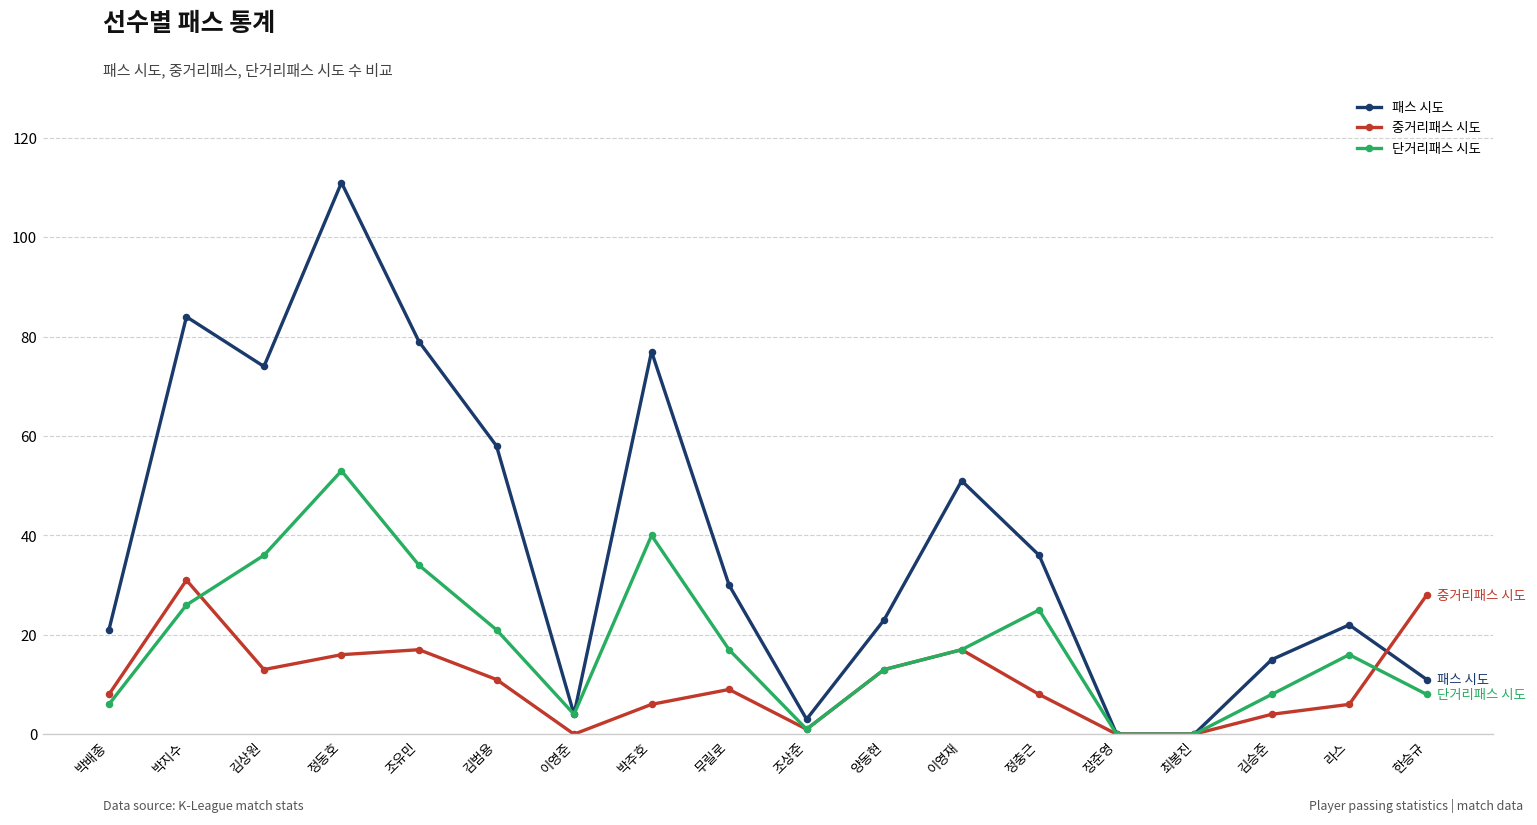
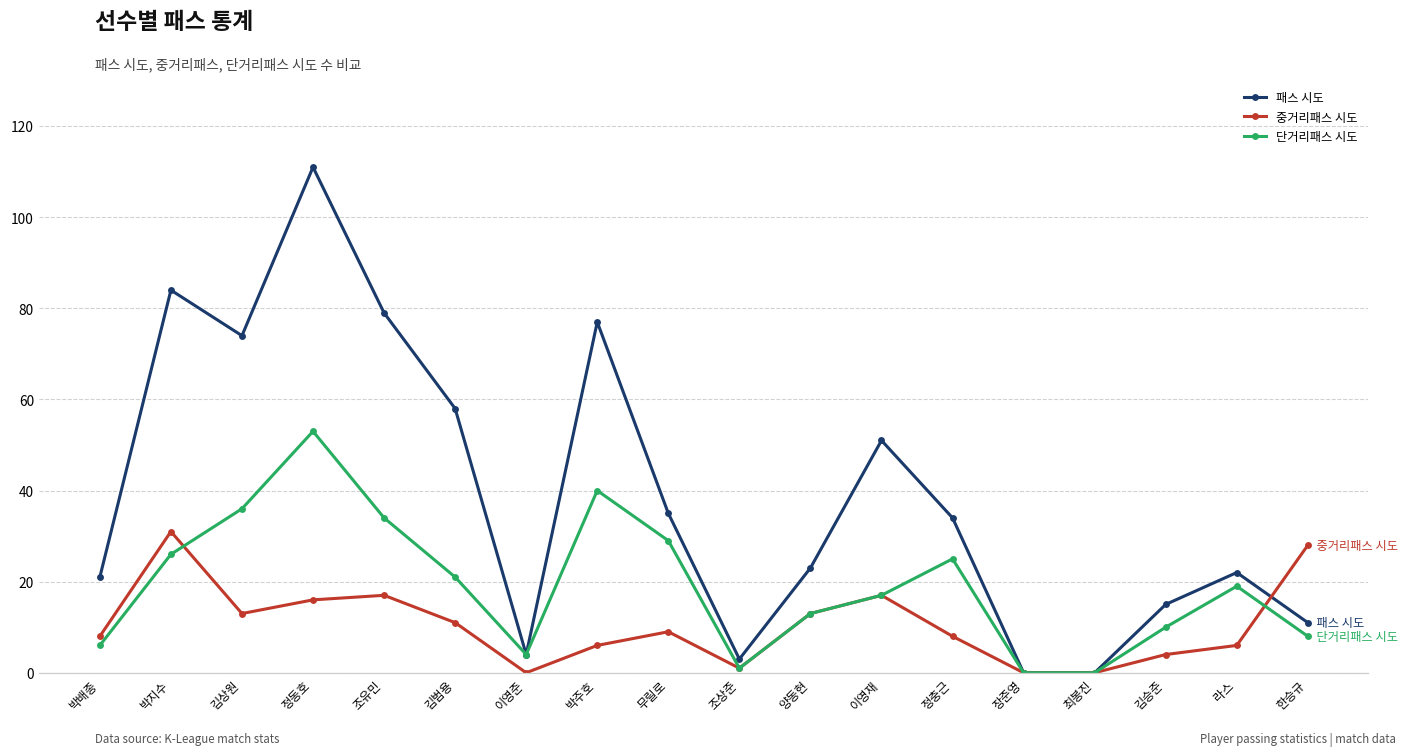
  {
    "패스 시도": {
      "박배종": 21,
      "박지수": 84,
      "김상원": 74,
      "정동호": 111,
      "조유민": 79,
      "김범용": 58,
      "박주호": 77,
-     "무릴로": 30,
+     "무릴로": 35,
      "조상준": 3,
      "양동현": 23,
      "이영재": 51,
-     "정충근": 36,
+     "정충근": 34,
      "김승준": 15,
      "라스": 22,
      "한승규": 11
    },
    "중거리패스 시도": {
      "박배종": 8,
      "박지수": 31,
      "김상원": 13,
      "정동호": 16,
      "조유민": 17,
      "김범용": 11,
      "이영준": 0,
      "박주호": 6,
      "무릴로": 9,
      "정충근": 8,
      "김승준": 4,
      "라스": 6,
      "한승규": 28
    },
    "단거리패스 시도": {
      "박배종": 6,
      "박지수": 26,
      "김상원": 36,
      "정동호": 53,
      "조유민": 34,
      "김범용": 21,
      "박주호": 40,
-     "무릴로": 17,
+     "무릴로": 29,
      "정충근": 25,
-     "김승준": 8,
-     "라스": 16,
+     "김승준": 10,
+     "라스": 19,
      "한승규": 8
    }
  }
